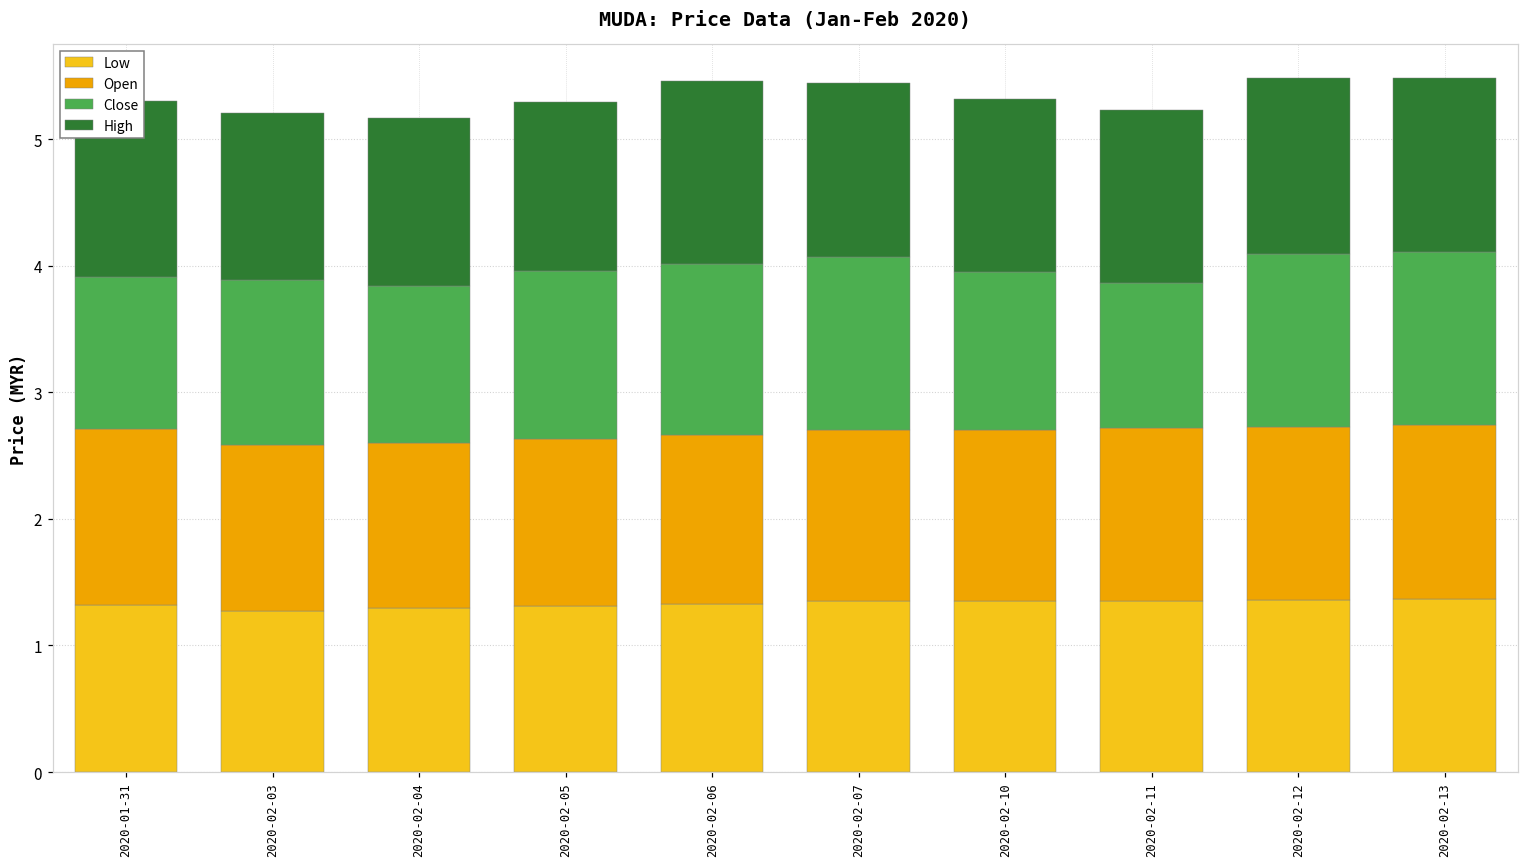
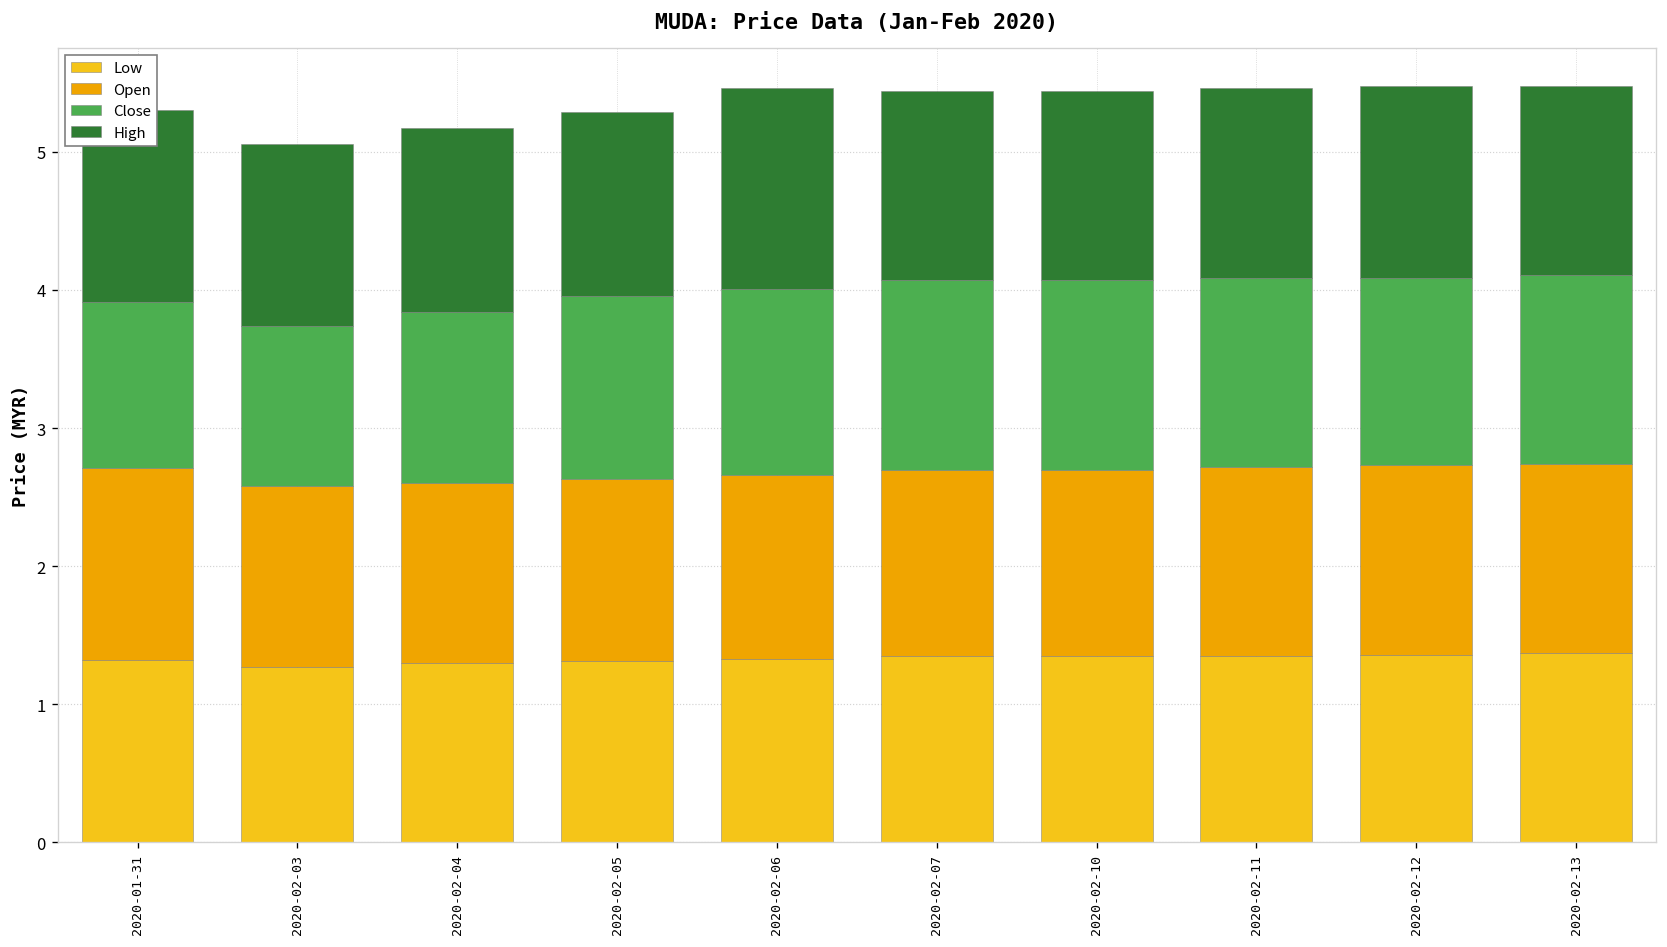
  {
    "Close": {
      "2020-01-31": 1.20,
-     "2020-02-03": 1.31,
+     "2020-02-03": 1.16,
      "2020-02-04": 1.24,
      "2020-02-05": 1.33,
      "2020-02-06": 1.35,
      "2020-02-07": 1.37,
-     "2020-02-10": 1.25,
-     "2020-02-11": 1.14,
+     "2020-02-10": 1.37,
+     "2020-02-11": 1.37,
      "2020-02-12": 1.36,
      "2020-02-13": 1.37
    },
    "High": {
      "2020-02-03": 1.32,
      "2020-02-04": 1.33,
      "2020-02-05": 1.33,
      "2020-02-06": 1.45,
      "2020-02-07": 1.37,
      "2020-02-10": 1.37,
      "2020-02-11": 1.37,
      "2020-02-12": 1.39,
      "2020-02-13": 1.37
    }
  }
